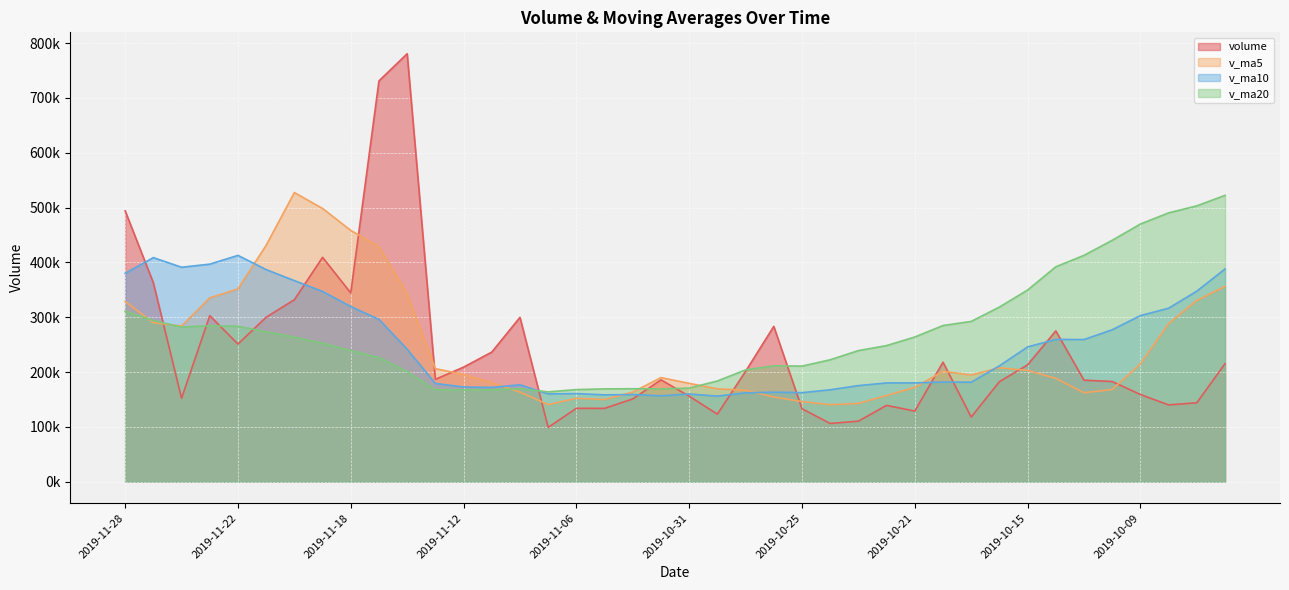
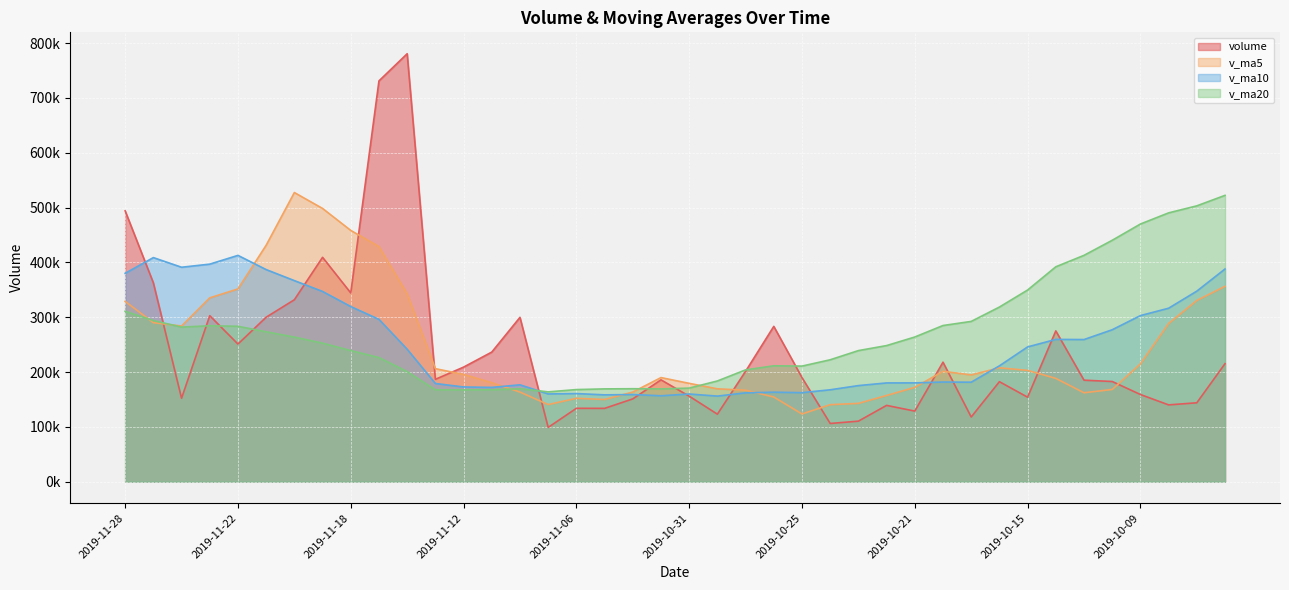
  {
    "volume": {
      "2019-11-28": 490000,
      "2019-11-22": 250000,
      "2019-11-18": 340000,
      "2019-11-12": 210000,
      "2019-11-06": 130000,
-     "2019-10-25": 130000,
+     "2019-10-25": 190000,
      "2019-10-21": 130000,
-     "2019-10-15": 210000,
+     "2019-10-15": 150000,
      "2019-10-09": 160000
    },
    "v_ma5": {
      "2019-11-28": 330000,
      "2019-11-22": 350000,
      "2019-11-18": 460000,
      "2019-11-12": 200000,
      "2019-11-06": 150000,
      "2019-10-31": 180000,
-     "2019-10-25": 150000,
+     "2019-10-25": 120000,
      "2019-10-21": 170000,
      "2019-10-15": 200000,
      "2019-10-09": 220000
    },
    "v_ma10": {
      "2019-11-28": 380000,
      "2019-11-22": 410000,
      "2019-11-18": 320000,
      "2019-11-12": 170000,
      "2019-11-06": 160000,
      "2019-10-25": 160000,
      "2019-10-21": 180000,
      "2019-10-15": 250000,
      "2019-10-09": 300000
    },
    "v_ma20": {
      "2019-11-28": 310000,
      "2019-11-22": 280000,
      "2019-11-18": 240000,
      "2019-11-12": 170000,
      "2019-11-06": 170000,
      "2019-10-31": 170000,
      "2019-10-25": 210000,
      "2019-10-21": 260000,
      "2019-10-15": 350000,
      "2019-10-09": 470000
    }
  }
